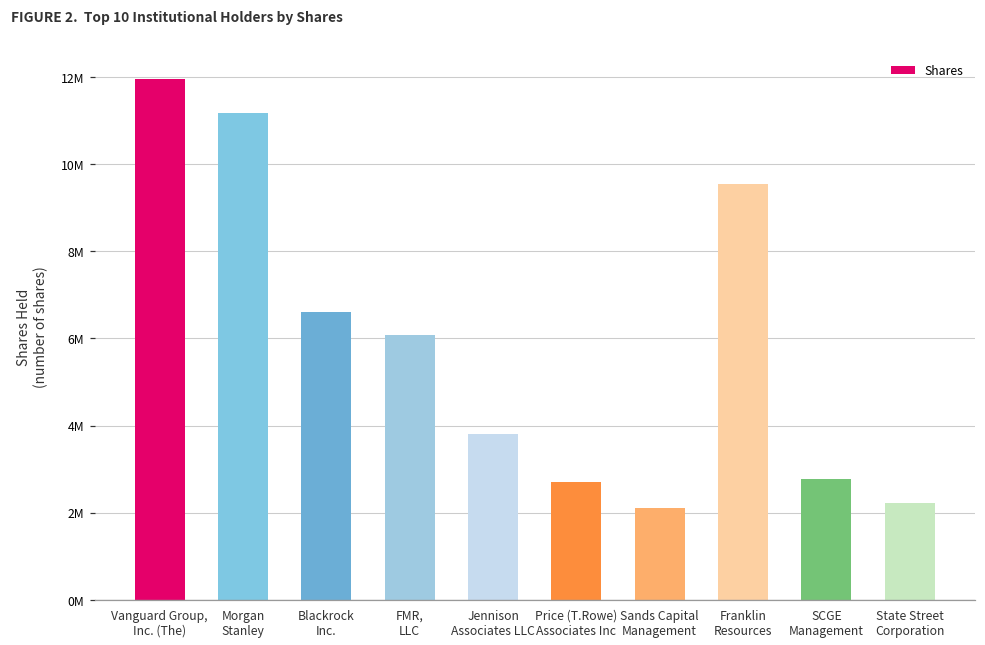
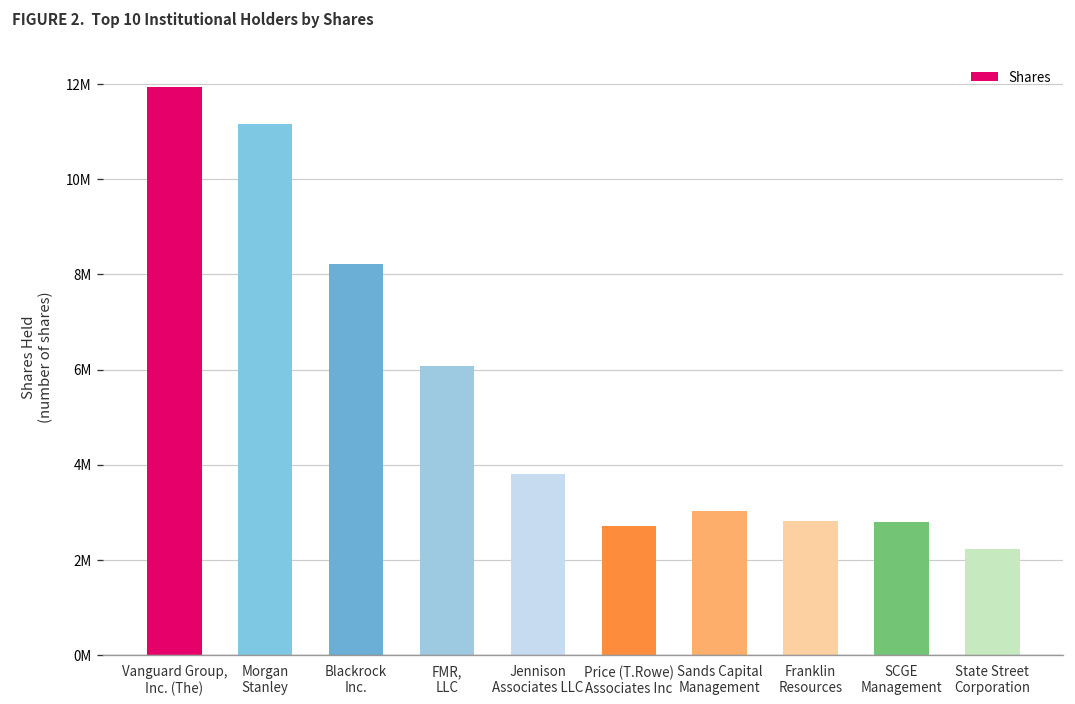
  {
    "Vanguard Group, Inc. (The)": 11900000,
    "Morgan Stanley": 11200000,
-   "Blackrock Inc.": 6600000,
+   "Blackrock Inc.": 8200000,
    "FMR, LLC": 6100000,
    "Jennison Associates LLC": 3800000,
    "Price (T.Rowe) Associates Inc": 2700000,
-   "Sands Capital Management": 2100000,
-   "Franklin Resources": 9600000,
+   "Sands Capital Management": 3000000,
+   "Franklin Resources": 2800000,
    "SCGE Management": 2800000,
    "State Street Corporation": 2200000
  }
